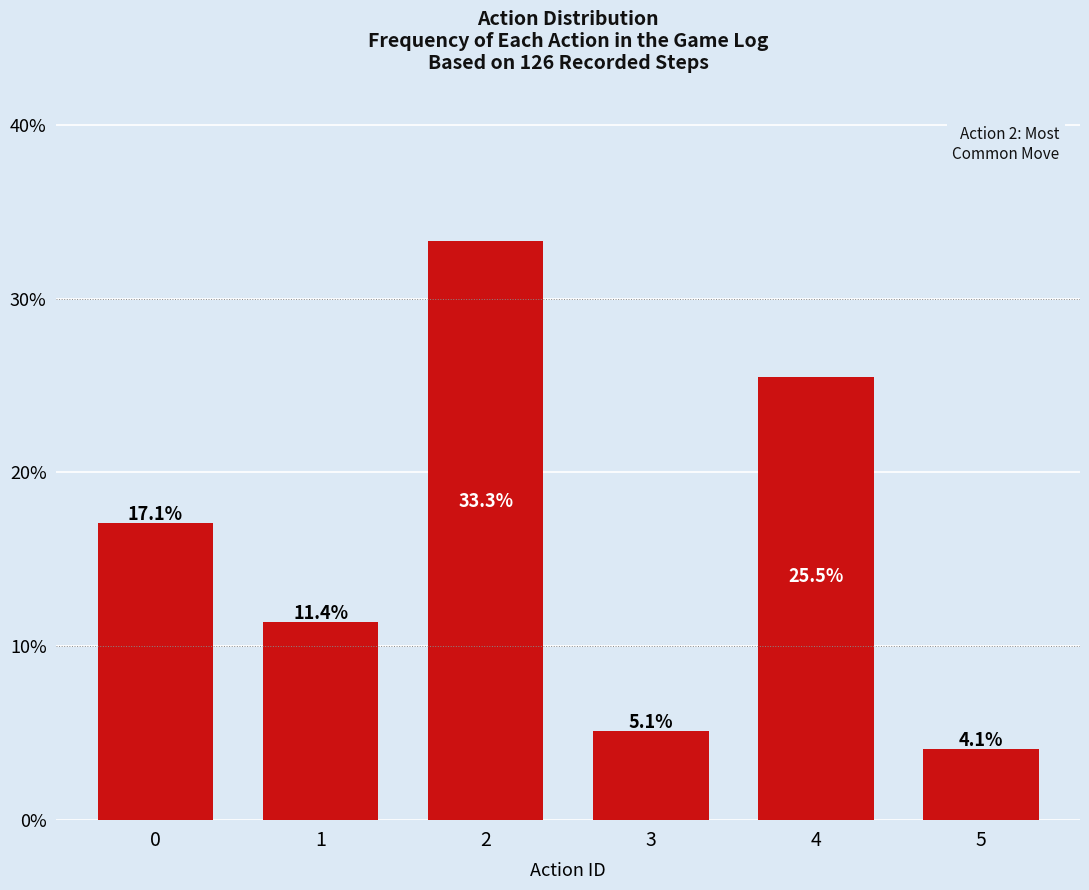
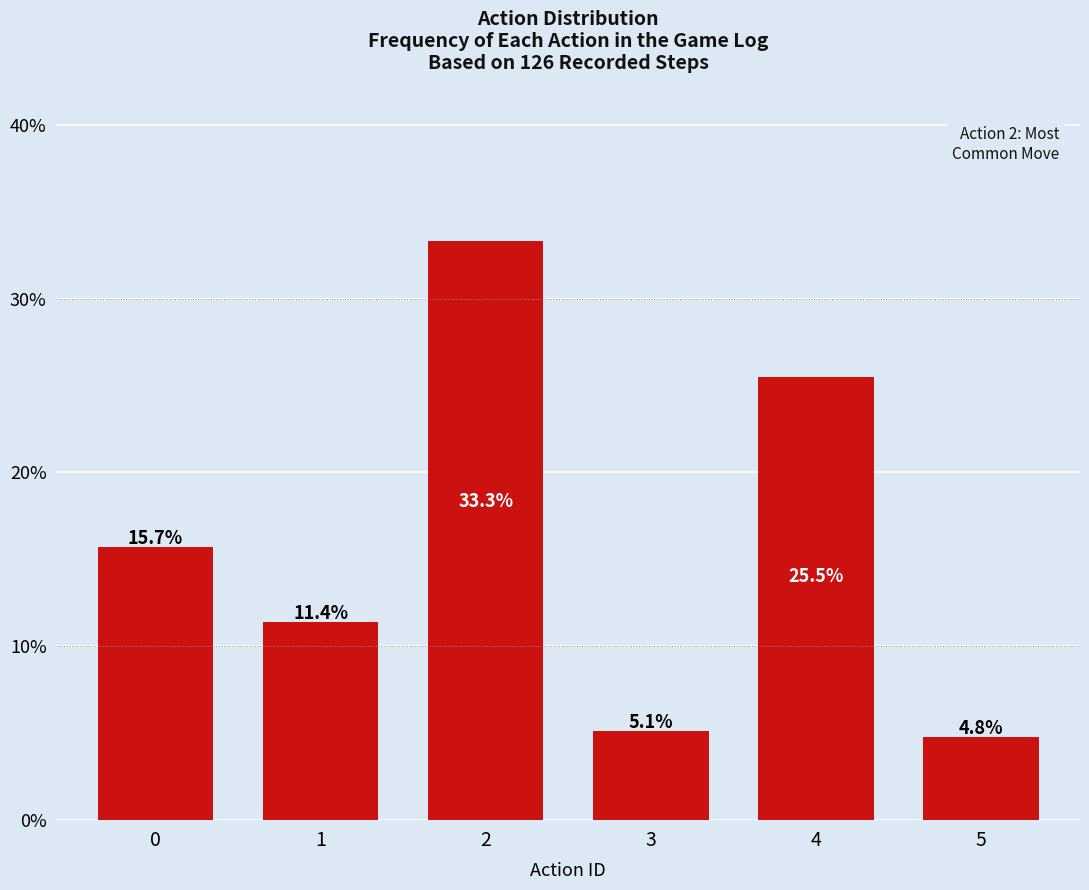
  {
-   "0": "17.1%",
+   "0": "15.7%",
    "1": "11.4%",
    "2": "33.3%",
    "3": "5.1%",
    "4": "25.5%",
-   "5": "4.1%"
+   "5": "4.8%"
  }
